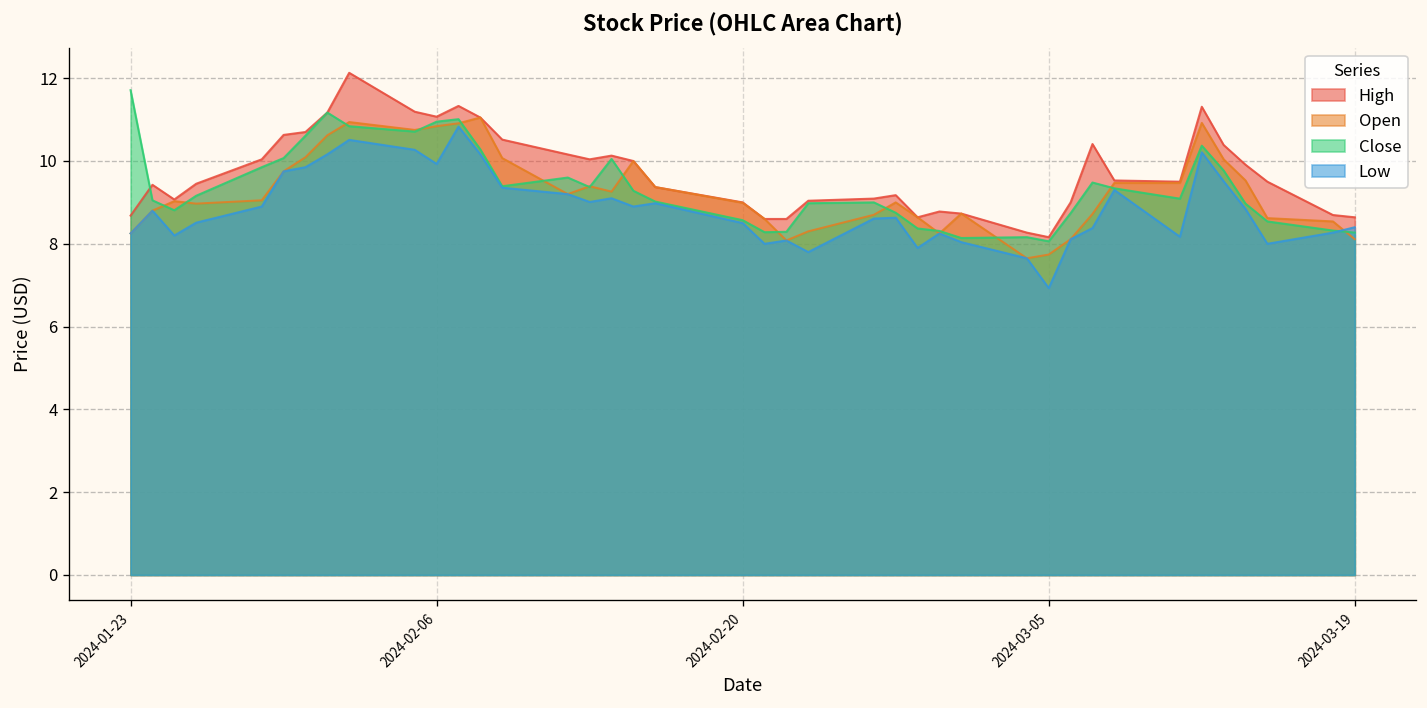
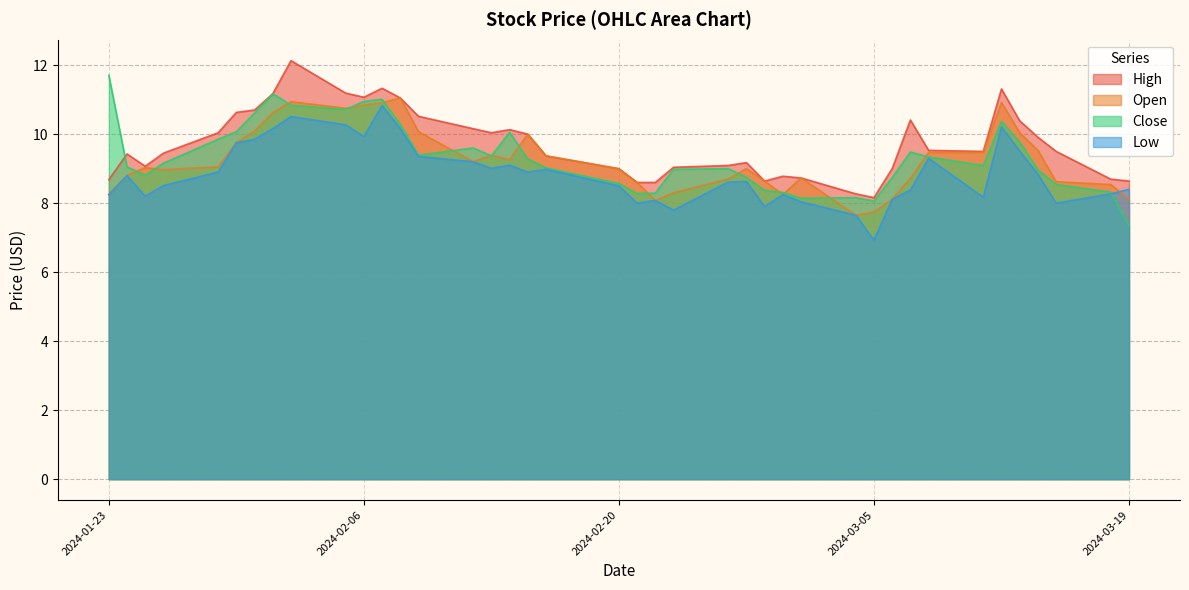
  {
    "Close": {
      "2024-01-23": 11.7,
      "2024-02-06": 11.0,
      "2024-03-05": 8.1,
-     "2024-03-19": 8.3
+     "2024-03-19": 7.3
    },
    "Low": {
      "2024-02-06": 9.9,
      "2024-03-05": 6.9,
      "2024-03-19": 8.4
    }
  }
